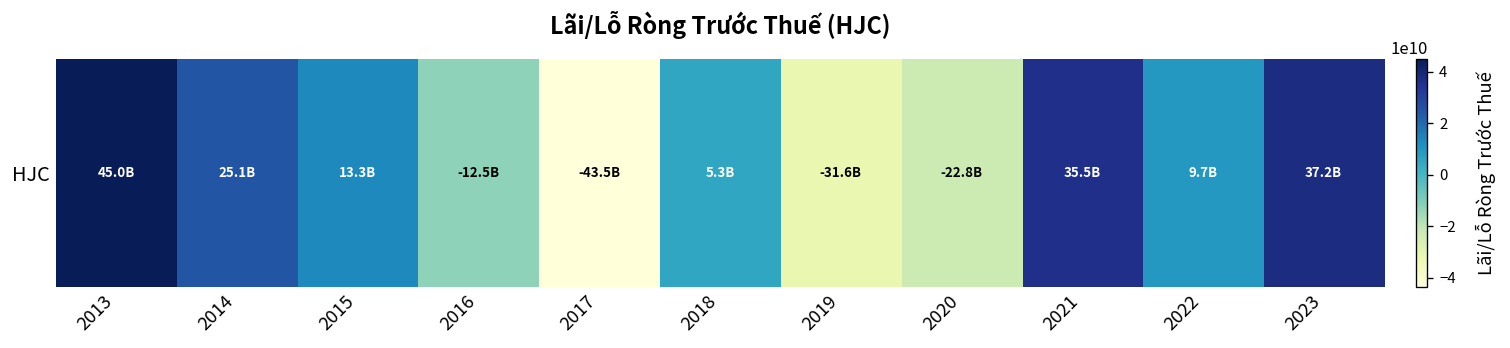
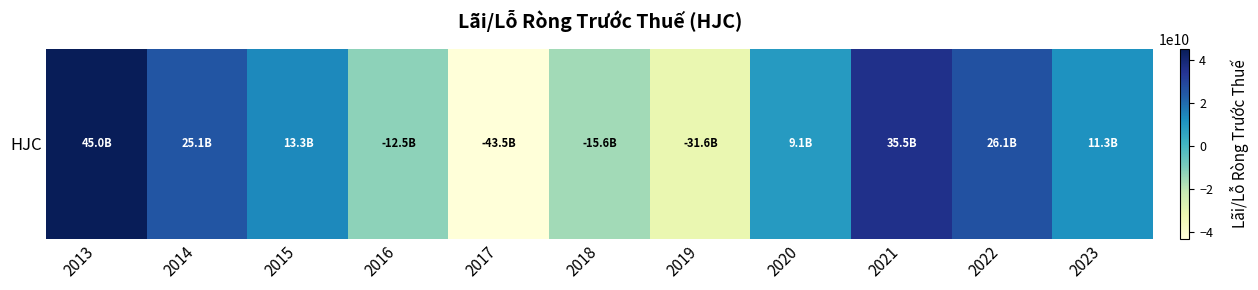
  {
    "HJC": {
      "2013": "45.0B",
      "2014": "25.1B",
      "2015": "13.3B",
      "2016": "-12.5B",
      "2017": "-43.5B",
-     "2018": "5.3B",
+     "2018": "-15.6B",
      "2019": "-31.6B",
-     "2020": "-22.8B",
+     "2020": "9.1B",
      "2021": "35.5B",
-     "2022": "9.7B",
-     "2023": "37.2B"
+     "2022": "26.1B",
+     "2023": "11.3B"
    }
  }
